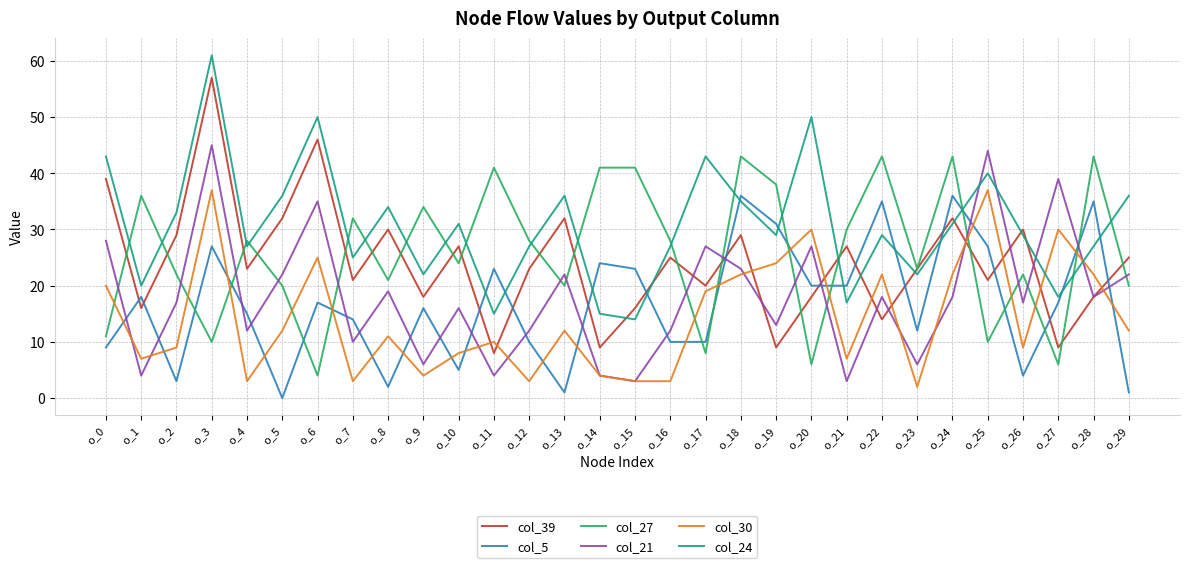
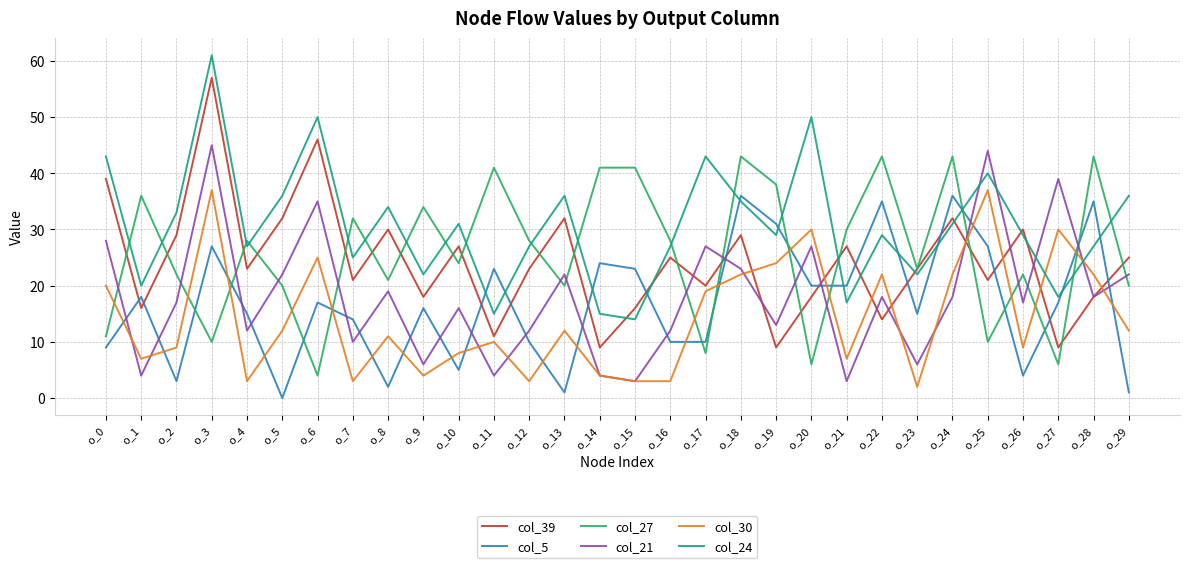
  {
    "col_39": {
      "o_0": 39,
      "o_1": 16,
      "o_2": 29,
      "o_3": 57,
      "o_4": 23,
      "o_5": 32,
      "o_6": 46,
      "o_7": 21,
      "o_8": 30,
      "o_9": 18,
      "o_10": 27,
-     "o_11": 8,
+     "o_11": 11,
      "o_12": 23,
      "o_13": 32,
      "o_14": 9,
      "o_15": 16,
      "o_16": 25,
      "o_17": 20,
      "o_18": 29,
      "o_19": 9,
      "o_20": 18,
      "o_21": 27,
      "o_22": 14,
      "o_24": 32,
      "o_25": 21,
      "o_26": 30,
      "o_27": 9,
      "o_29": 25
    },
    "col_5": {
      "o_0": 9,
      "o_1": 18,
      "o_2": 3,
      "o_3": 27,
      "o_4": 15,
      "o_5": 0,
      "o_6": 17,
      "o_7": 14,
      "o_8": 2,
      "o_9": 16,
      "o_10": 5,
      "o_11": 23,
      "o_12": 10,
      "o_13": 1,
      "o_14": 24,
      "o_15": 23,
      "o_16": 10,
      "o_17": 10,
      "o_18": 36,
      "o_19": 31,
      "o_20": 20,
      "o_21": 20,
      "o_22": 35,
-     "o_23": 12,
+     "o_23": 15,
      "o_24": 36,
      "o_25": 27,
      "o_26": 4,
      "o_27": 17,
      "o_28": 35,
      "o_29": 1
    },
    "col_21": {
      "o_0": 28,
      "o_1": 4,
      "o_2": 17,
      "o_3": 45,
      "o_4": 12,
      "o_5": 22,
      "o_6": 35,
      "o_7": 10,
      "o_8": 19,
      "o_9": 6,
      "o_10": 16,
      "o_11": 4,
      "o_12": 12,
      "o_13": 22,
      "o_16": 12,
      "o_17": 27,
      "o_18": 23,
      "o_19": 13,
      "o_20": 27,
      "o_21": 3,
      "o_22": 18,
      "o_23": 6,
      "o_24": 18,
      "o_25": 44,
      "o_26": 17,
      "o_27": 39,
      "o_29": 22
    },
    "col_30": {
      "o_0": 20,
      "o_1": 7,
      "o_2": 9,
      "o_3": 37,
      "o_4": 3,
      "o_5": 12,
      "o_6": 25,
      "o_7": 3,
      "o_8": 11,
      "o_9": 4,
      "o_10": 8,
      "o_11": 10,
      "o_12": 3,
      "o_13": 12,
      "o_16": 3,
      "o_17": 19,
      "o_18": 22,
      "o_19": 24,
      "o_20": 30,
      "o_21": 7,
      "o_22": 22,
      "o_23": 2,
      "o_24": 22,
      "o_25": 37,
      "o_26": 9,
      "o_27": 30,
      "o_28": 22,
      "o_29": 12
    }
  }
